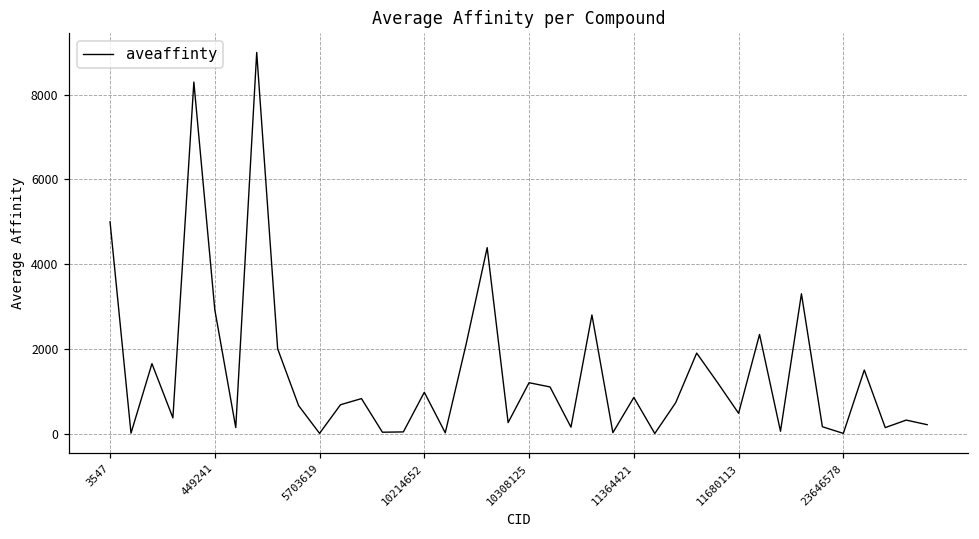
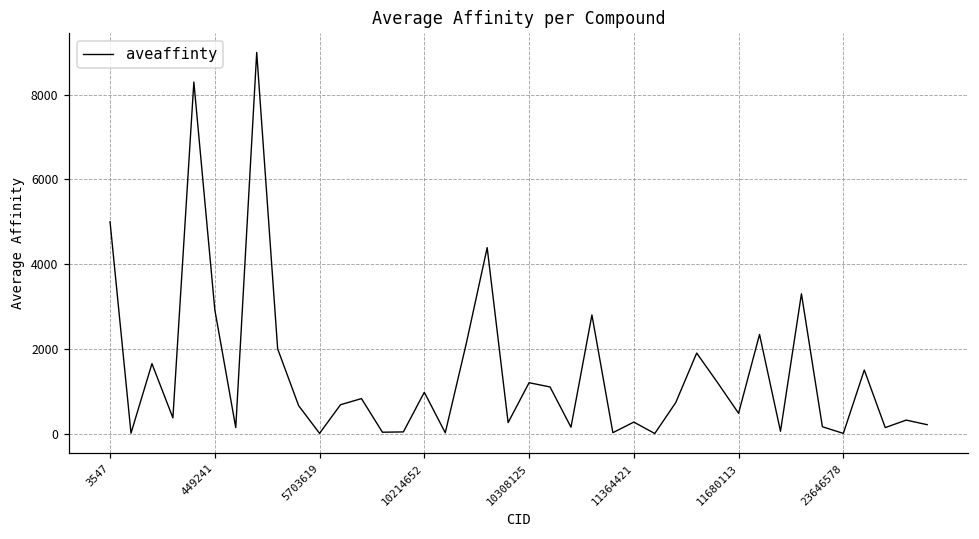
  {
    "3547": 5000,
    "449241": 2900,
    "5703619": 0,
    "10214652": 1000,
    "10308125": 1200,
-   "11364421": 900,
+   "11364421": 300,
    "11680113": 500,
    "23646578": 0
  }
